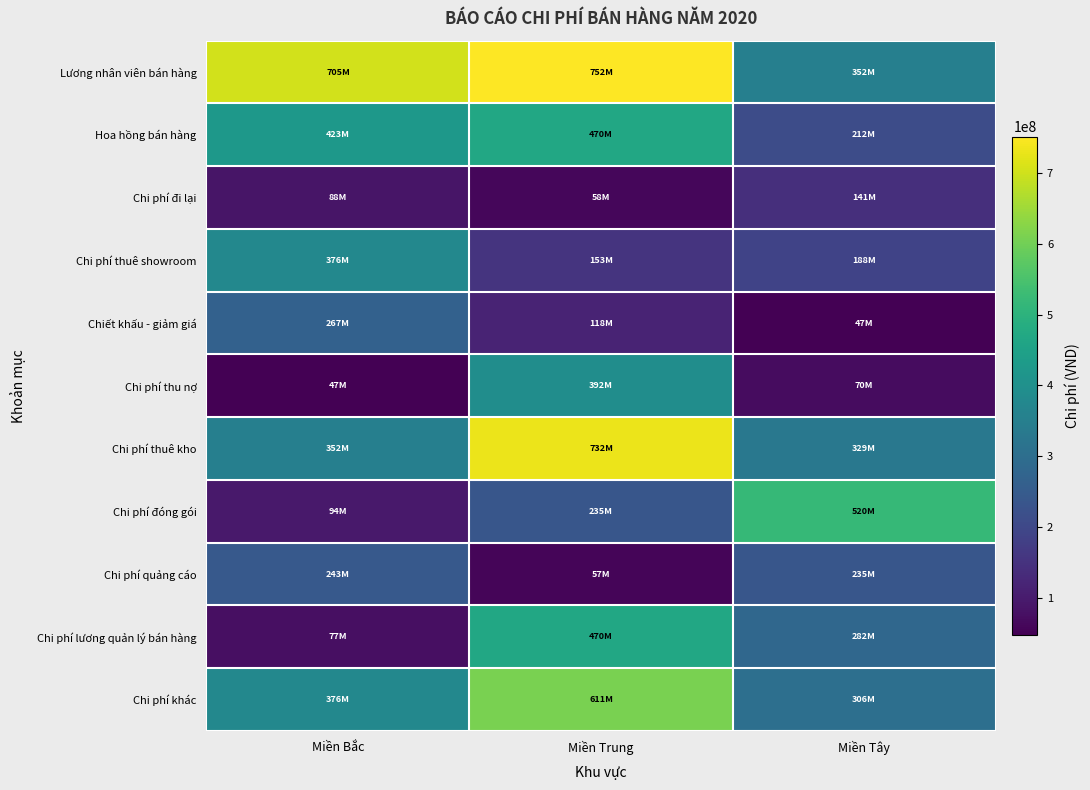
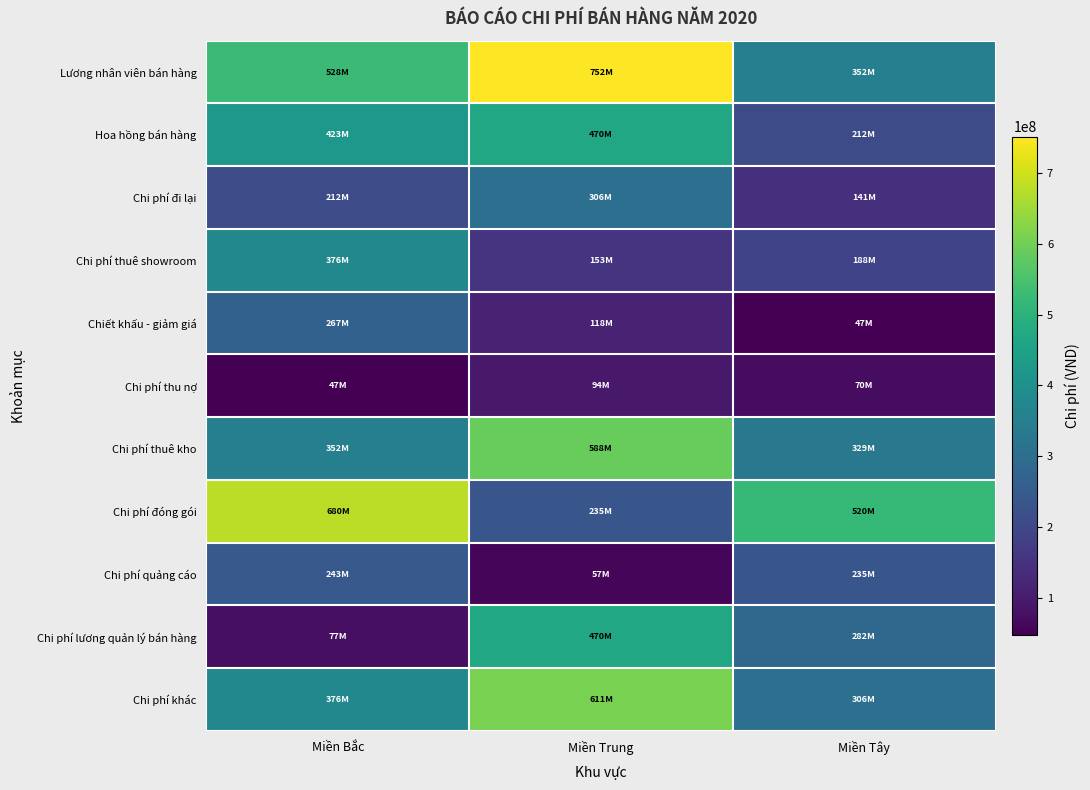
  {
    "Lương nhân viên bán hàng": {
-     "Miền Bắc": "705M",
+     "Miền Bắc": "528M",
      "Miền Trung": "752M",
      "Miền Tây": "352M"
    },
    "Hoa hồng bán hàng": {
      "Miền Bắc": "423M",
      "Miền Trung": "470M",
      "Miền Tây": "212M"
    },
    "Chi phí đi lại": {
-     "Miền Bắc": "88M",
-     "Miền Trung": "58M",
+     "Miền Bắc": "212M",
+     "Miền Trung": "306M",
      "Miền Tây": "141M"
    },
    "Chi phí thuê showroom": {
      "Miền Bắc": "376M",
      "Miền Trung": "153M",
      "Miền Tây": "188M"
    },
    "Chiết khấu - giảm giá": {
      "Miền Bắc": "267M",
      "Miền Trung": "118M",
      "Miền Tây": "47M"
    },
    "Chi phí thu nợ": {
      "Miền Bắc": "47M",
-     "Miền Trung": "392M",
+     "Miền Trung": "94M",
      "Miền Tây": "70M"
    },
    "Chi phí thuê kho": {
      "Miền Bắc": "352M",
-     "Miền Trung": "732M",
+     "Miền Trung": "588M",
      "Miền Tây": "329M"
    },
    "Chi phí đóng gói": {
-     "Miền Bắc": "94M",
+     "Miền Bắc": "680M",
      "Miền Trung": "235M",
      "Miền Tây": "520M"
    },
    "Chi phí quảng cáo": {
      "Miền Bắc": "243M",
      "Miền Trung": "57M",
      "Miền Tây": "235M"
    },
    "Chi phí lương quản lý bán hàng": {
      "Miền Bắc": "77M",
      "Miền Trung": "470M",
      "Miền Tây": "282M"
    },
    "Chi phí khác": {
      "Miền Bắc": "376M",
      "Miền Trung": "611M",
      "Miền Tây": "306M"
    }
  }
